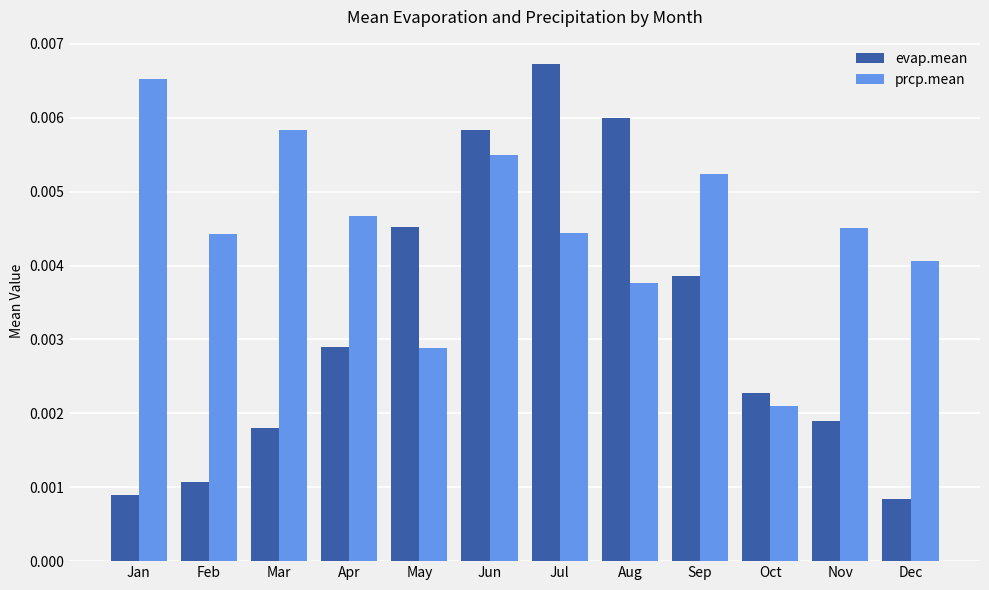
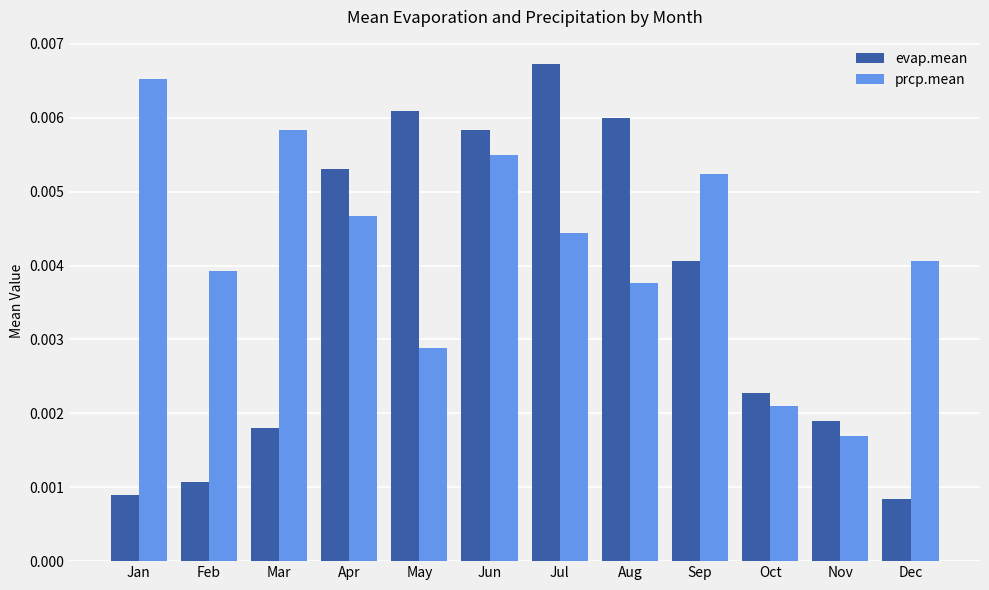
  {
    "evap.mean": {
      "Jan": 0.0009,
      "Feb": 0.0011,
      "Mar": 0.0018,
-     "Apr": 0.0029,
-     "May": 0.0045,
+     "Apr": 0.0053,
+     "May": 0.0061,
      "Jun": 0.0058,
      "Jul": 0.0067,
      "Aug": 0.0060,
-     "Sep": 0.0039,
+     "Sep": 0.0041,
      "Oct": 0.0023,
      "Nov": 0.0019,
      "Dec": 0.0008
    },
    "prcp.mean": {
      "Jan": 0.0065,
-     "Feb": 0.0044,
+     "Feb": 0.0039,
      "Mar": 0.0058,
      "Apr": 0.0047,
      "May": 0.0029,
      "Jun": 0.0055,
      "Jul": 0.0044,
      "Aug": 0.0038,
      "Sep": 0.0052,
      "Oct": 0.0021,
-     "Nov": 0.0045,
+     "Nov": 0.0017,
      "Dec": 0.0041
    }
  }
